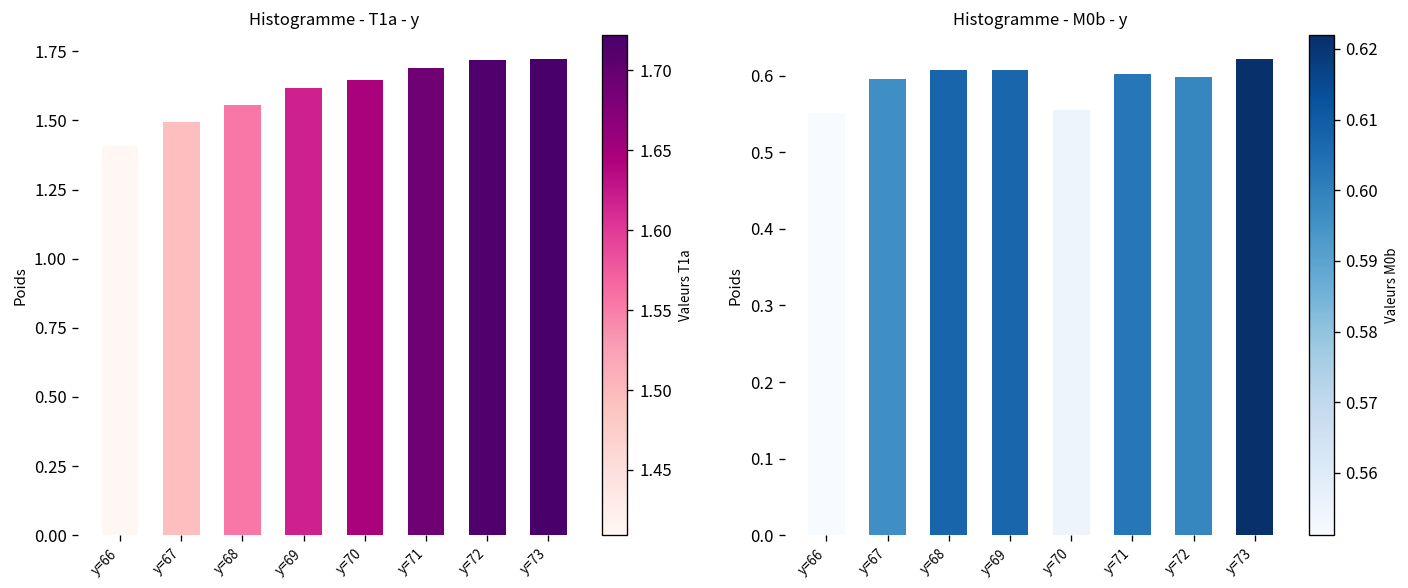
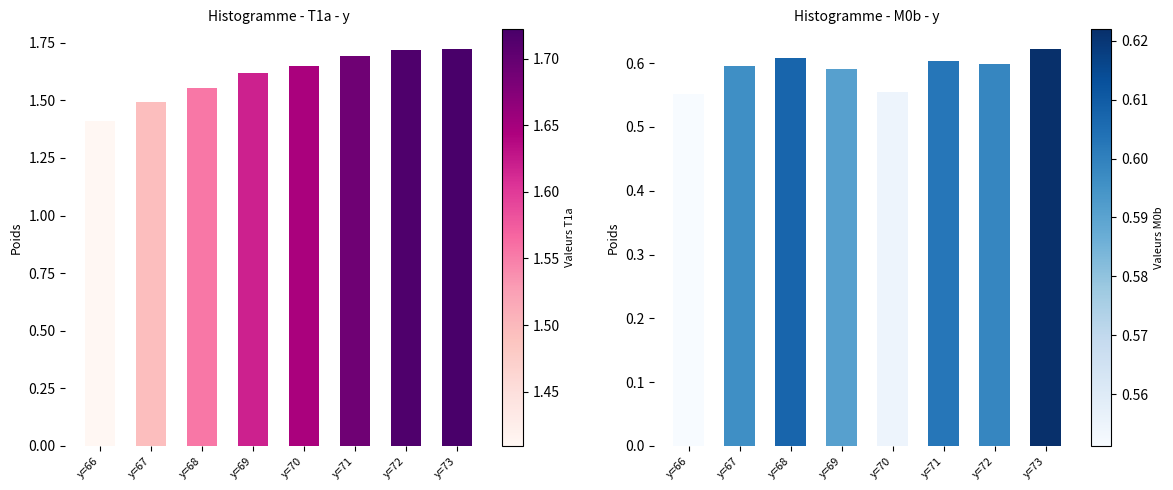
  {
    "Histogramme - T1a - y": {
      "y=66": 1.41,
      "y=67": 1.49,
      "y=68": 1.56,
      "y=69": 1.62,
      "y=70": 1.65,
      "y=71": 1.69,
      "y=72": 1.72,
      "y=73": 1.72
    },
    "Histogramme - M0b - y": {
      "y=66": 0.55,
      "y=67": 0.60,
      "y=68": 0.61,
-     "y=69": 0.61,
+     "y=69": 0.59,
      "y=70": 0.55,
      "y=71": 0.60,
      "y=72": 0.60,
      "y=73": 0.62
    }
  }
